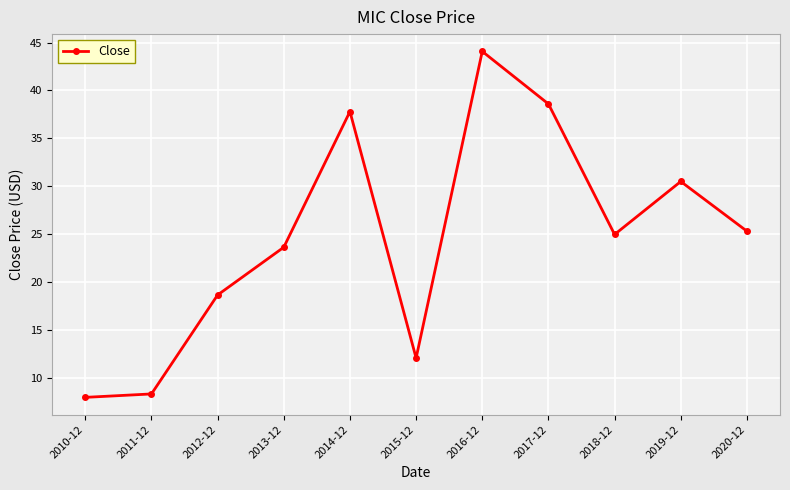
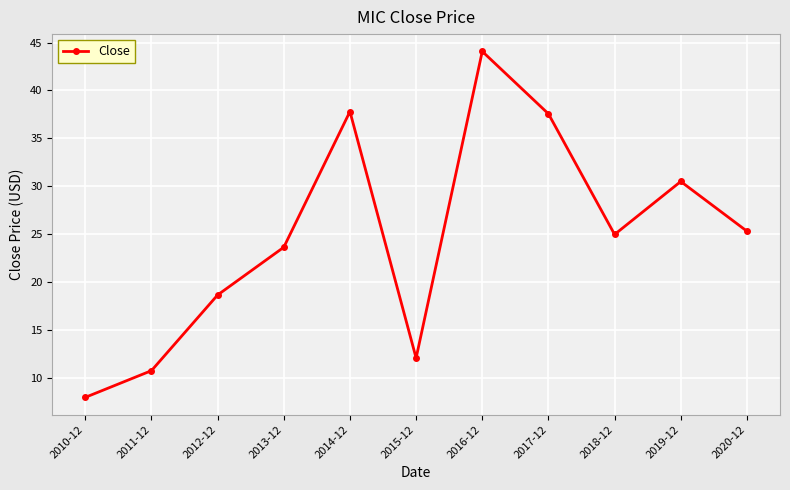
  {
    "2010-12": 8,
-   "2011-12": 8,
+   "2011-12": 11,
    "2012-12": 19,
    "2013-12": 24,
    "2014-12": 38,
    "2015-12": 12,
    "2016-12": 44,
-   "2017-12": 39,
+   "2017-12": 38,
    "2018-12": 25,
    "2019-12": 30,
    "2020-12": 25
  }
